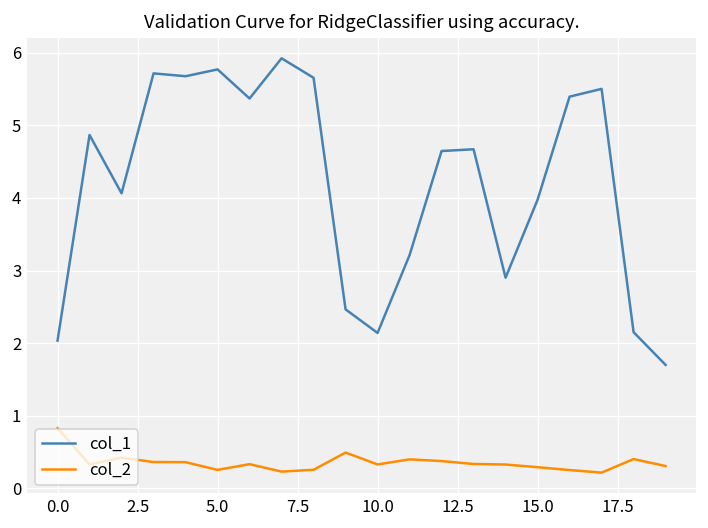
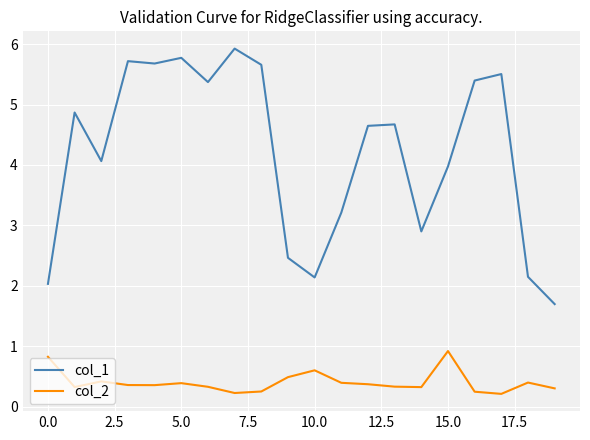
  {
    "col_1": {
      "0.0": 2.0,
      "5.0": 5.8,
      "10.0": 2.1,
      "15.0": 4.0
    },
    "col_2": {
      "0.0": 0.8,
-     "5.0": 0.3,
-     "10.0": 0.3,
-     "15.0": 0.3
+     "5.0": 0.4,
+     "10.0": 0.6,
+     "15.0": 0.9
    }
  }
